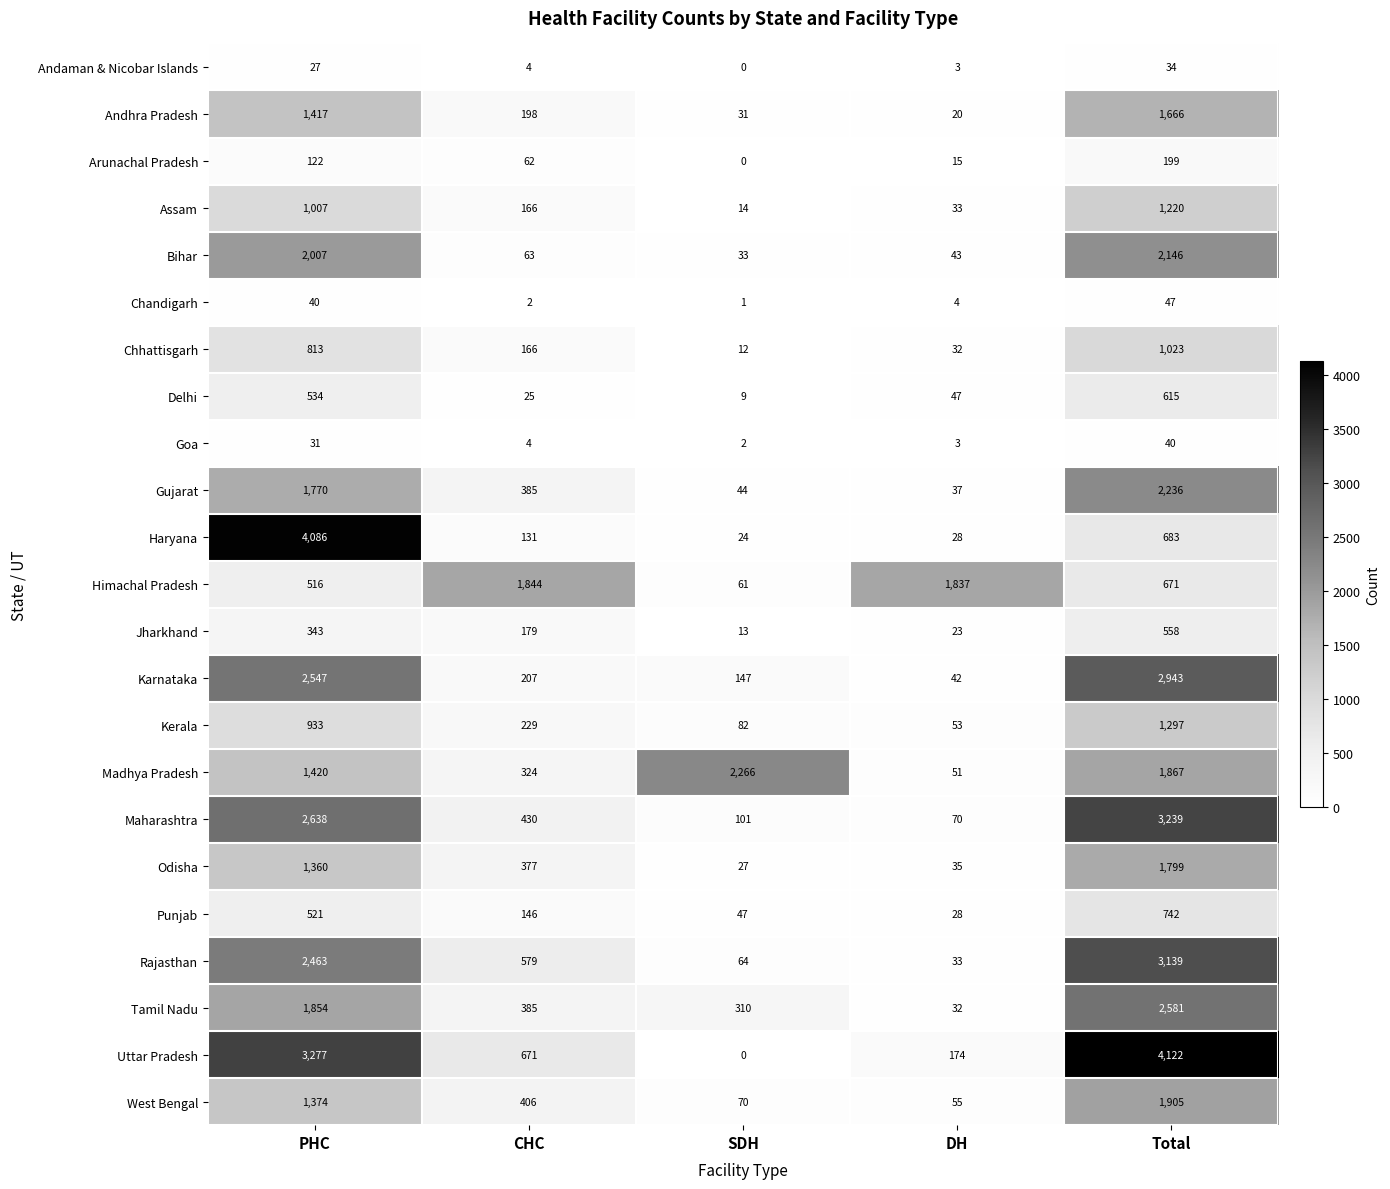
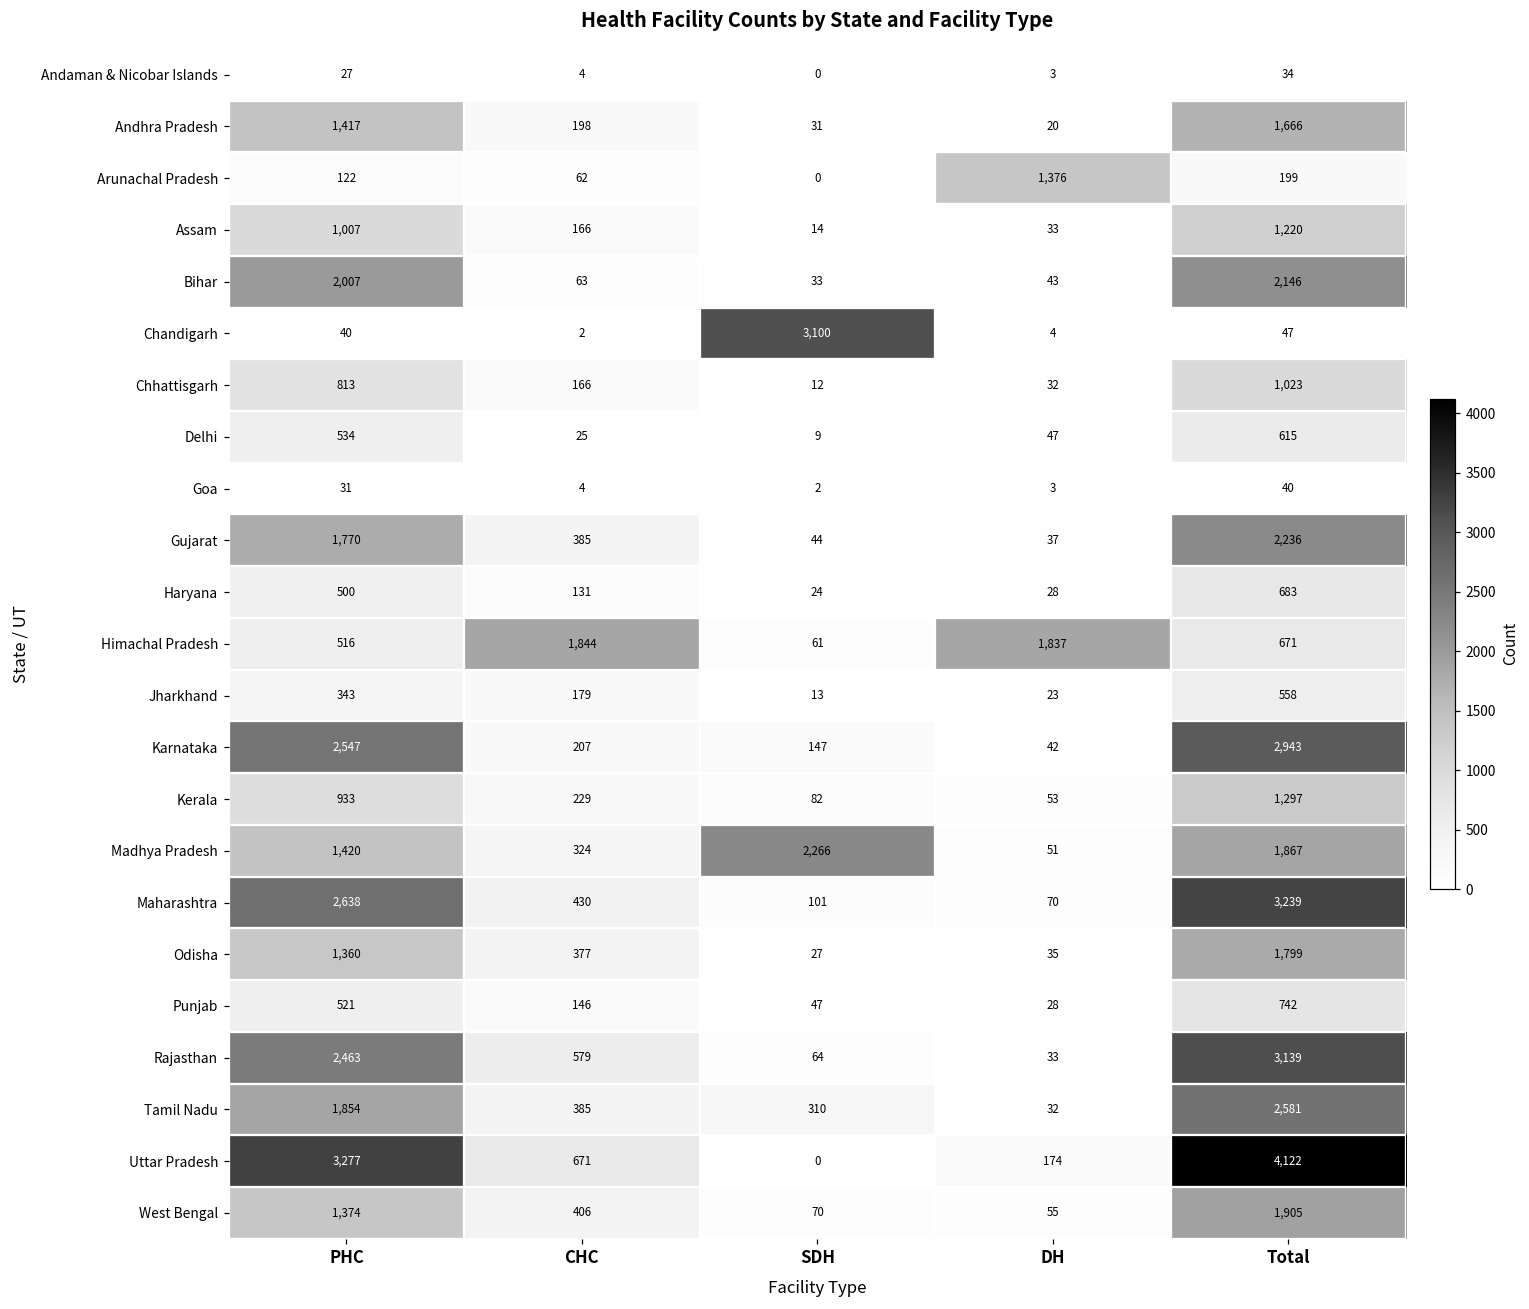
  {
    "Andaman & Nicobar Islands": {
      "PHC": "27",
      "CHC": "4",
      "SDH": "0",
      "DH": "3",
      "Total": "34"
    },
    "Andhra Pradesh": {
      "PHC": "1,417",
      "CHC": "198",
      "SDH": "31",
      "DH": "20",
      "Total": "1,666"
    },
    "Arunachal Pradesh": {
      "PHC": "122",
      "CHC": "62",
      "SDH": "0",
-     "DH": "15",
+     "DH": "1,376",
      "Total": "199"
    },
    "Assam": {
      "PHC": "1,007",
      "CHC": "166",
      "SDH": "14",
      "DH": "33",
      "Total": "1,220"
    },
    "Bihar": {
      "PHC": "2,007",
      "CHC": "63",
      "SDH": "33",
      "DH": "43",
      "Total": "2,146"
    },
    "Chandigarh": {
      "PHC": "40",
      "CHC": "2",
-     "SDH": "1",
+     "SDH": "3,100",
      "DH": "4",
      "Total": "47"
    },
    "Chhattisgarh": {
      "PHC": "813",
      "CHC": "166",
      "SDH": "12",
      "DH": "32",
      "Total": "1,023"
    },
    "Delhi": {
      "PHC": "534",
      "CHC": "25",
      "SDH": "9",
      "DH": "47",
      "Total": "615"
    },
    "Goa": {
      "PHC": "31",
      "CHC": "4",
      "SDH": "2",
      "DH": "3",
      "Total": "40"
    },
    "Gujarat": {
      "PHC": "1,770",
      "CHC": "385",
      "SDH": "44",
      "DH": "37",
      "Total": "2,236"
    },
    "Haryana": {
-     "PHC": "4,086",
+     "PHC": "500",
      "CHC": "131",
      "SDH": "24",
      "DH": "28",
      "Total": "683"
    },
    "Himachal Pradesh": {
      "PHC": "516",
      "CHC": "1,844",
      "SDH": "61",
      "DH": "1,837",
      "Total": "671"
    },
    "Jharkhand": {
      "PHC": "343",
      "CHC": "179",
      "SDH": "13",
      "DH": "23",
      "Total": "558"
    },
    "Karnataka": {
      "PHC": "2,547",
      "CHC": "207",
      "SDH": "147",
      "DH": "42",
      "Total": "2,943"
    },
    "Kerala": {
      "PHC": "933",
      "CHC": "229",
      "SDH": "82",
      "DH": "53",
      "Total": "1,297"
    },
    "Madhya Pradesh": {
      "PHC": "1,420",
      "CHC": "324",
      "SDH": "2,266",
      "DH": "51",
      "Total": "1,867"
    },
    "Maharashtra": {
      "PHC": "2,638",
      "CHC": "430",
      "SDH": "101",
      "DH": "70",
      "Total": "3,239"
    },
    "Odisha": {
      "PHC": "1,360",
      "CHC": "377",
      "SDH": "27",
      "DH": "35",
      "Total": "1,799"
    },
    "Punjab": {
      "PHC": "521",
      "CHC": "146",
      "SDH": "47",
      "DH": "28",
      "Total": "742"
    },
    "Rajasthan": {
      "PHC": "2,463",
      "CHC": "579",
      "SDH": "64",
      "DH": "33",
      "Total": "3,139"
    },
    "Tamil Nadu": {
      "PHC": "1,854",
      "CHC": "385",
      "SDH": "310",
      "DH": "32",
      "Total": "2,581"
    },
    "Uttar Pradesh": {
      "PHC": "3,277",
      "CHC": "671",
      "SDH": "0",
      "DH": "174",
      "Total": "4,122"
    },
    "West Bengal": {
      "PHC": "1,374",
      "CHC": "406",
      "SDH": "70",
      "DH": "55",
      "Total": "1,905"
    }
  }
